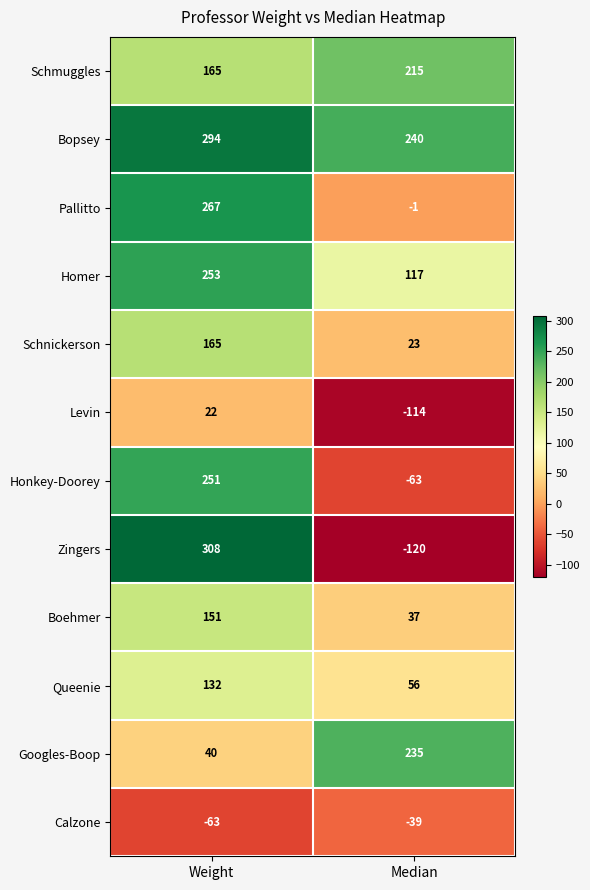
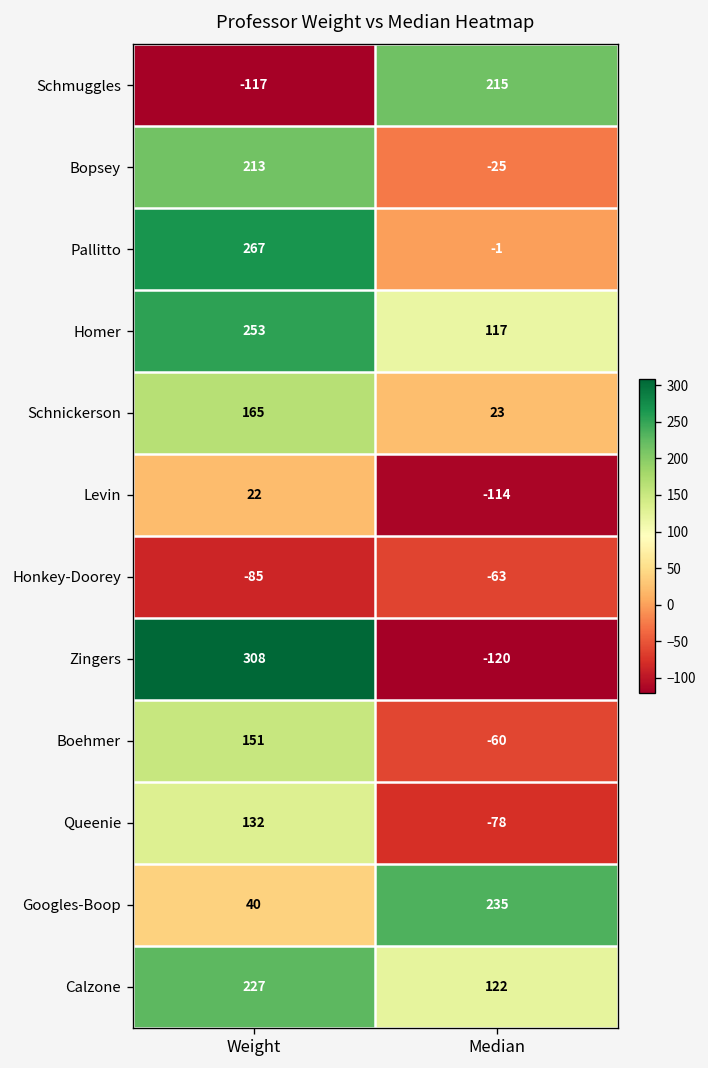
  {
    "Schmuggles": {
-     "Weight": 165,
+     "Weight": -117,
      "Median": 215
    },
    "Bopsey": {
-     "Weight": 294,
-     "Median": 240
+     "Weight": 213,
+     "Median": -25
    },
    "Pallitto": {
      "Weight": 267,
      "Median": -1
    },
    "Homer": {
      "Weight": 253,
      "Median": 117
    },
    "Schnickerson": {
      "Weight": 165,
      "Median": 23
    },
    "Levin": {
      "Weight": 22,
      "Median": -114
    },
    "Honkey-Doorey": {
-     "Weight": 251,
+     "Weight": -85,
      "Median": -63
    },
    "Zingers": {
      "Weight": 308,
      "Median": -120
    },
    "Boehmer": {
      "Weight": 151,
-     "Median": 37
+     "Median": -60
    },
    "Queenie": {
      "Weight": 132,
-     "Median": 56
+     "Median": -78
    },
    "Googles-Boop": {
      "Weight": 40,
      "Median": 235
    },
    "Calzone": {
-     "Weight": -63,
-     "Median": -39
+     "Weight": 227,
+     "Median": 122
    }
  }
